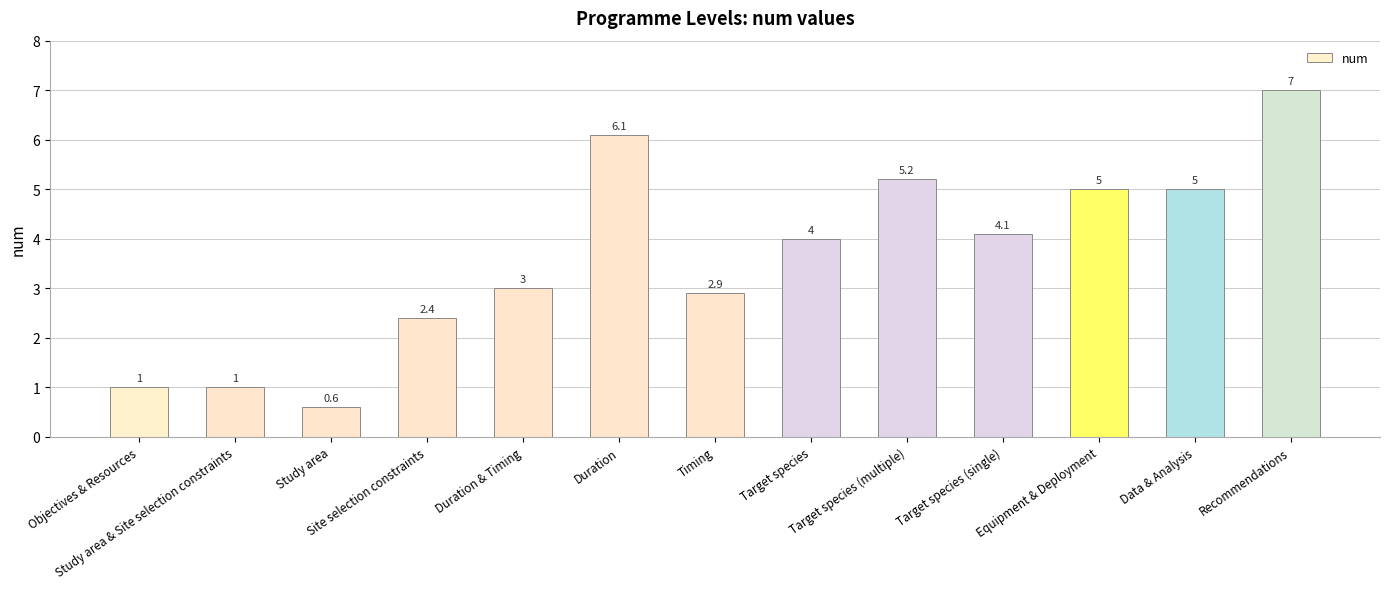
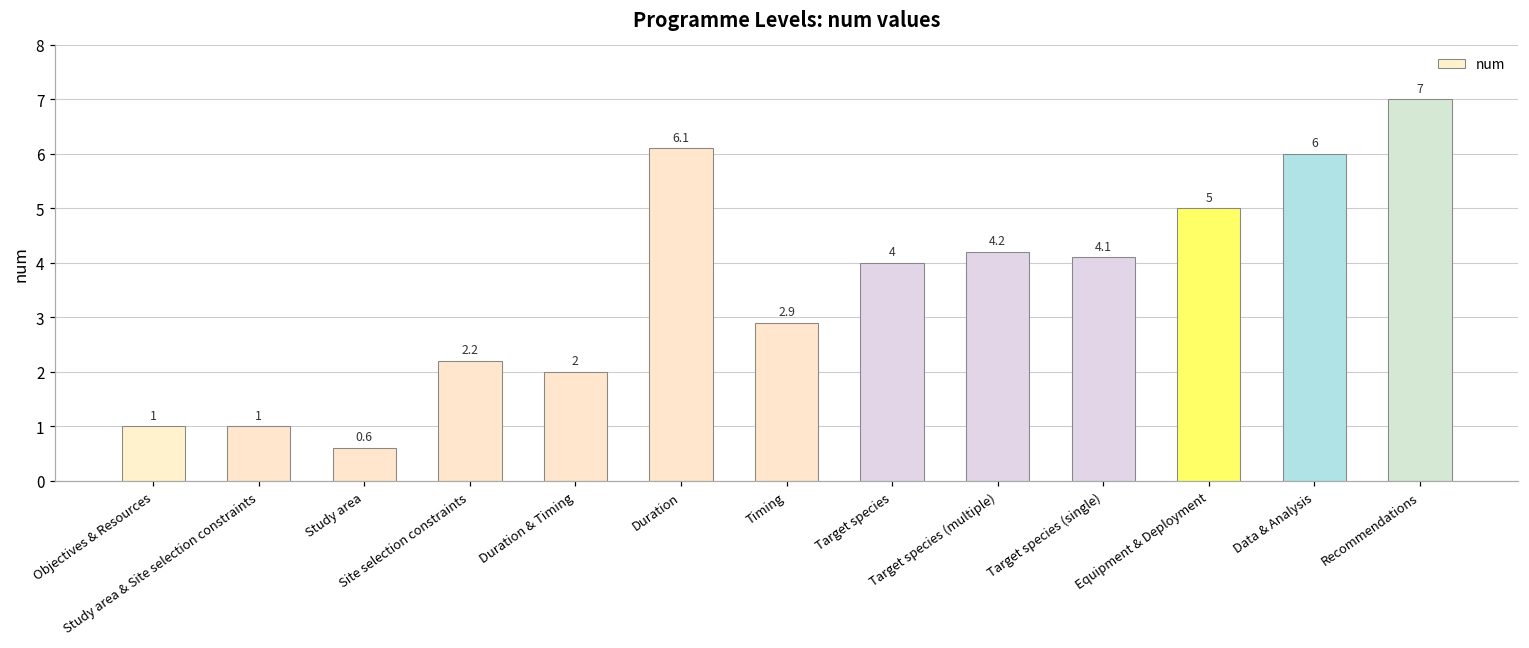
  {
    "Objectives & Resources": 1,
    "Study area & Site selection constraints": 1,
    "Study area": 0.6,
-   "Site selection constraints": 2.4,
-   "Duration & Timing": 3,
+   "Site selection constraints": 2.2,
+   "Duration & Timing": 2,
    "Duration": 6.1,
    "Timing": 2.9,
    "Target species": 4,
-   "Target species (multiple)": 5.2,
+   "Target species (multiple)": 4.2,
    "Target species (single)": 4.1,
    "Equipment & Deployment": 5,
-   "Data & Analysis": 5,
+   "Data & Analysis": 6,
    "Recommendations": 7
  }
